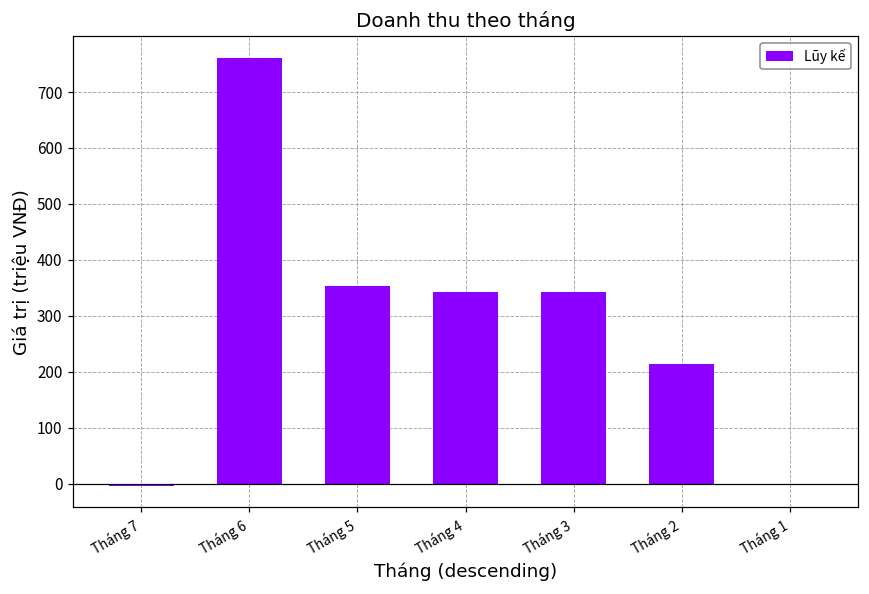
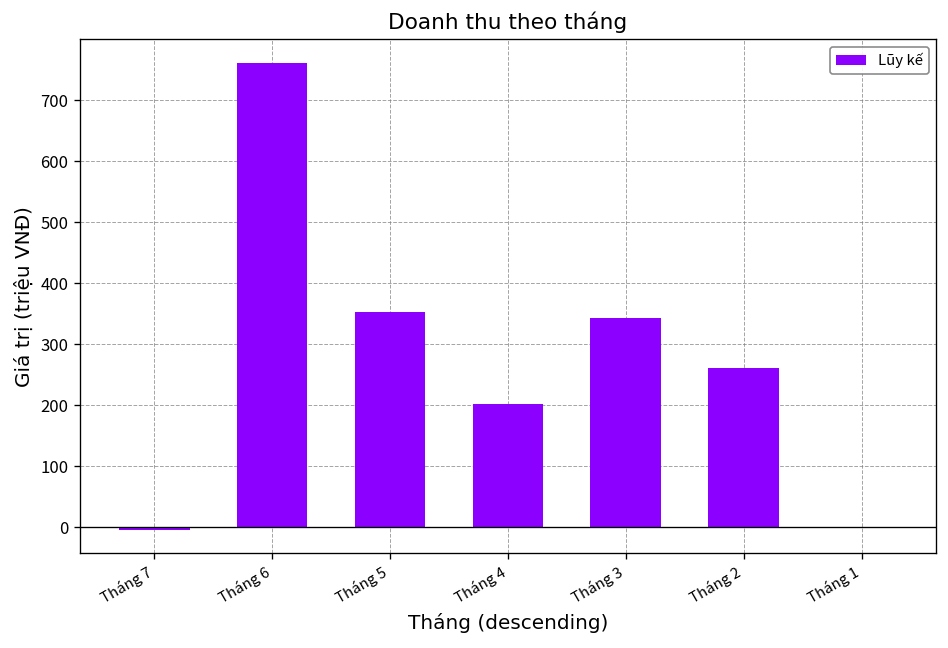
  {
    "Tháng 6": 760,
    "Tháng 5": 350,
-   "Tháng 4": 340,
+   "Tháng 4": 200,
    "Tháng 3": 340,
-   "Tháng 2": 210,
+   "Tháng 2": 260,
    "Tháng 1": 0
  }
